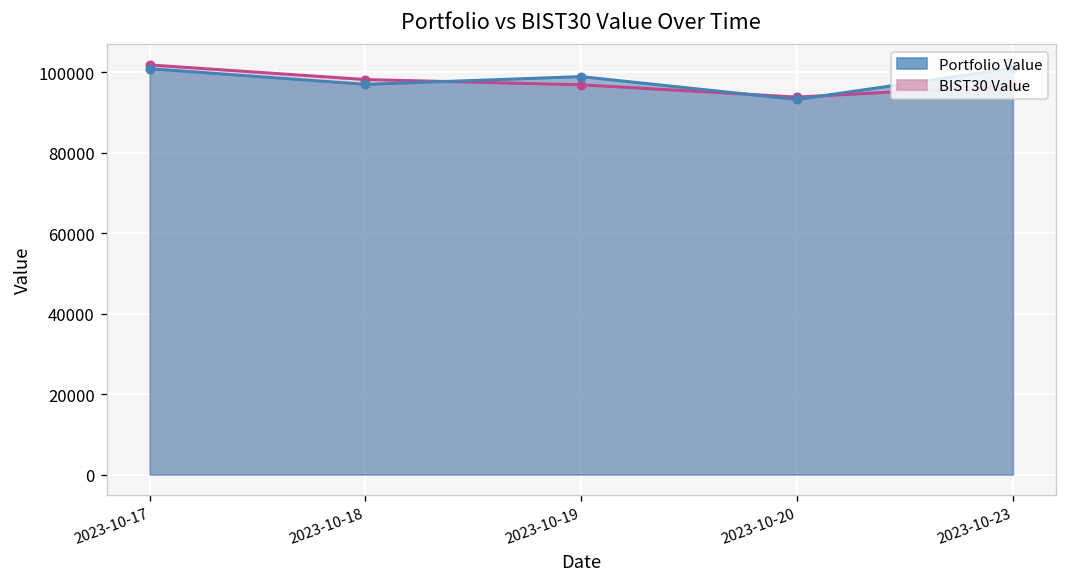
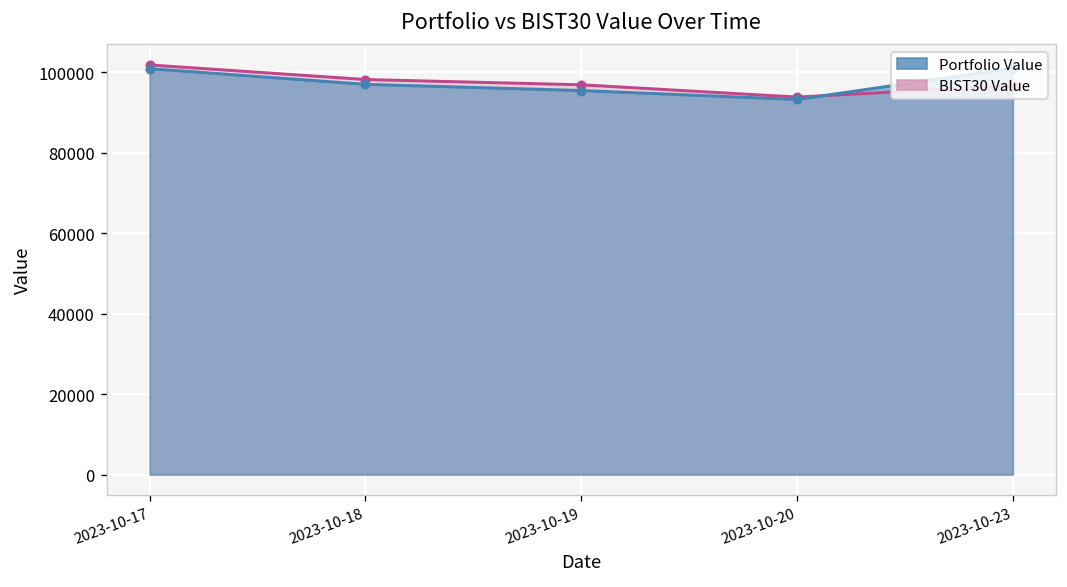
  {
    "Portfolio Value": {
      "2023-10-17": 101000,
      "2023-10-18": 97000,
-     "2023-10-19": 99000
+     "2023-10-19": 96000
    },
    "BIST30 Value": {
      "2023-10-17": 102000,
      "2023-10-18": 98000,
      "2023-10-19": 97000
    }
  }
